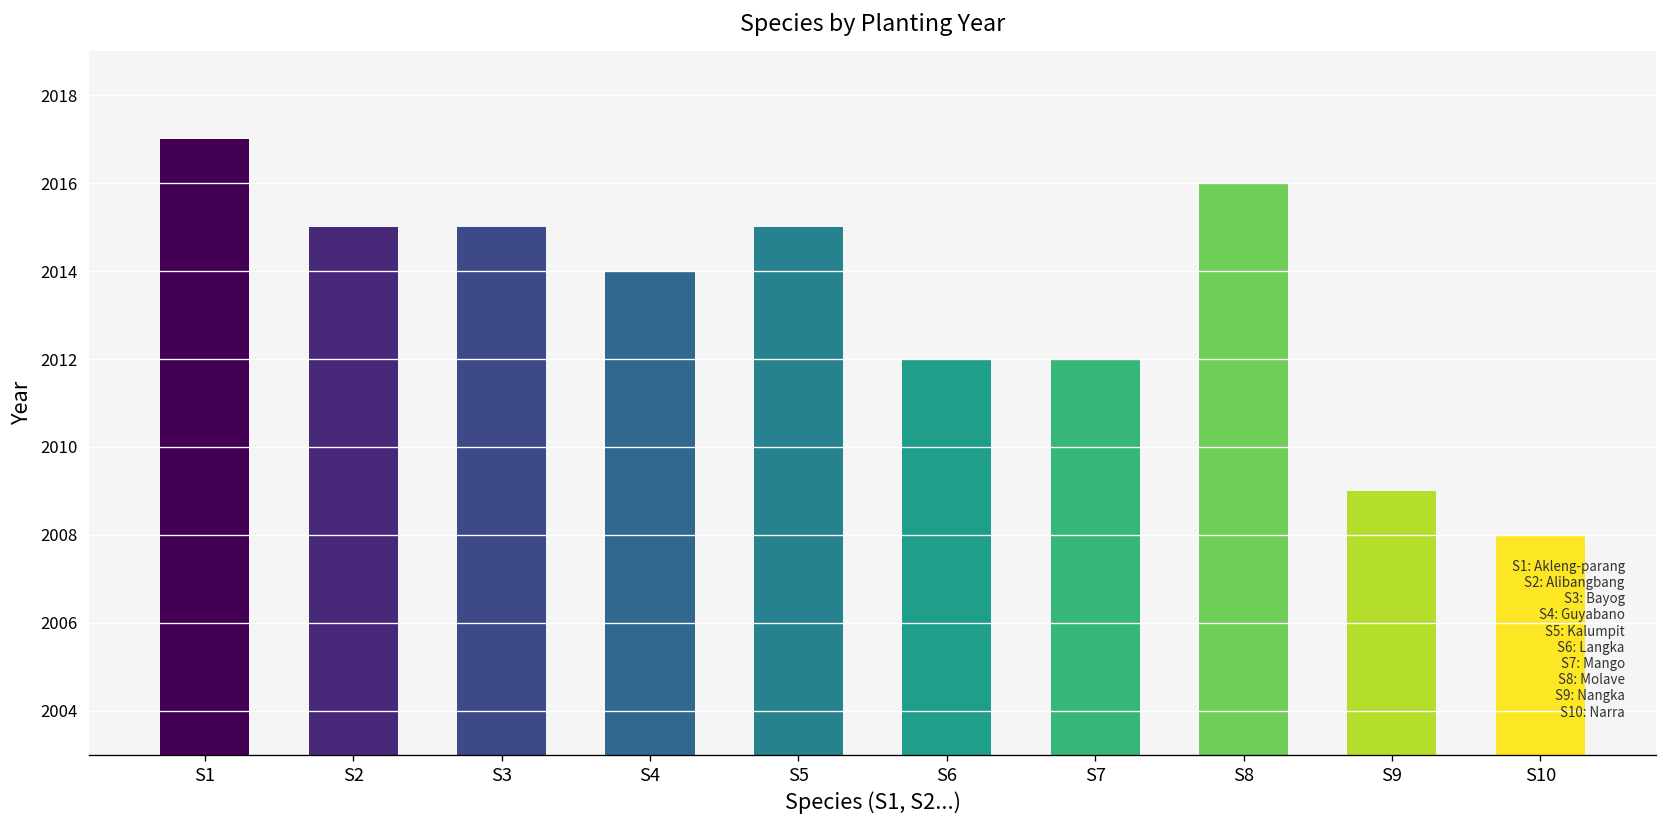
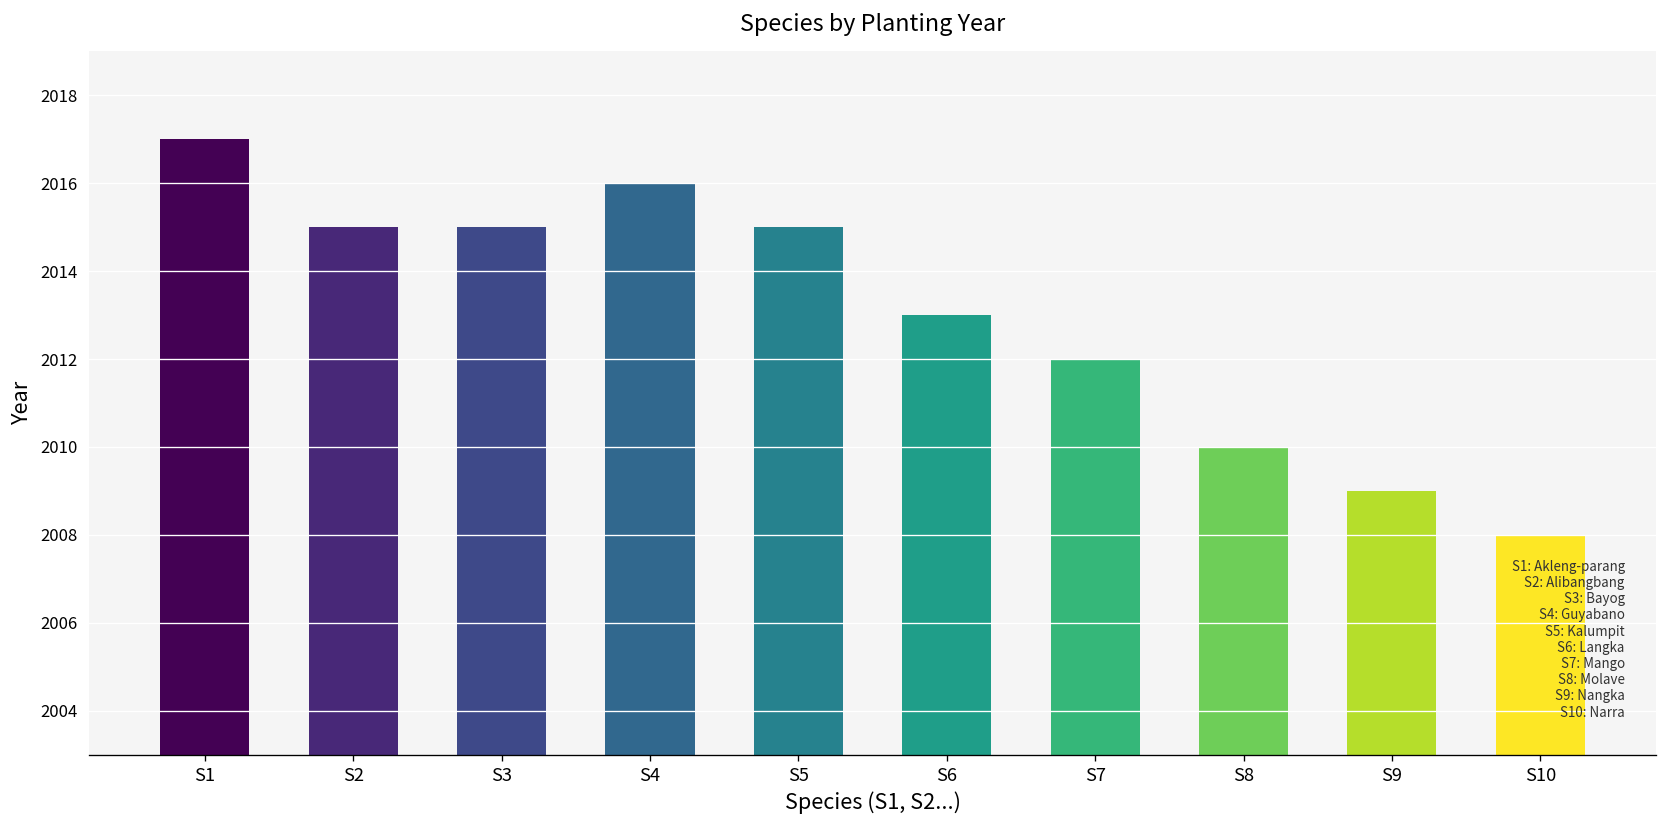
  {
    "S1": 2017,
    "S2": 2015,
    "S3": 2015,
-   "S4": 2014,
+   "S4": 2016,
    "S5": 2015,
-   "S6": 2012,
+   "S6": 2013,
    "S7": 2012,
-   "S8": 2016,
+   "S8": 2010,
    "S9": 2009,
    "S10": 2008
  }
